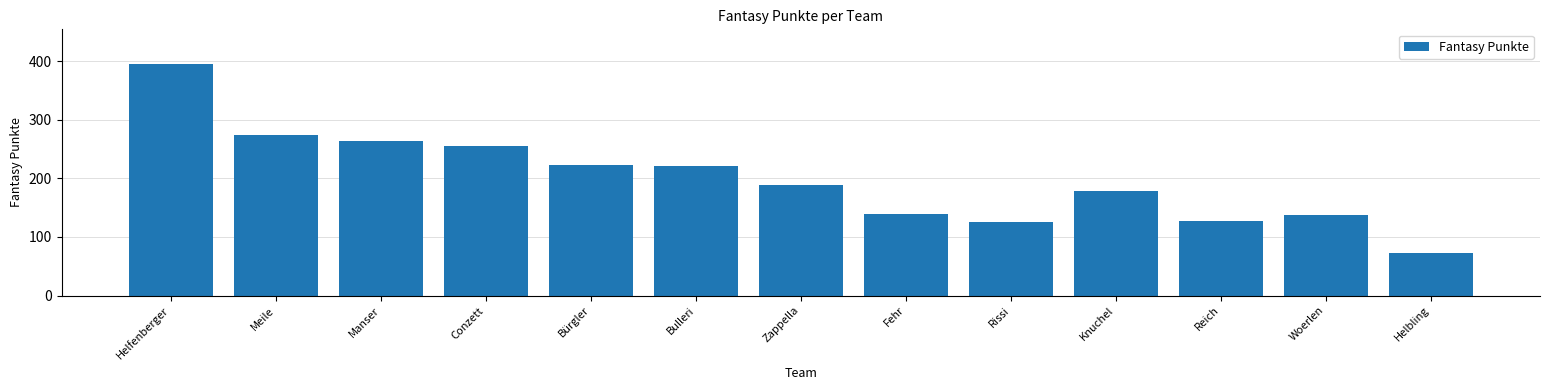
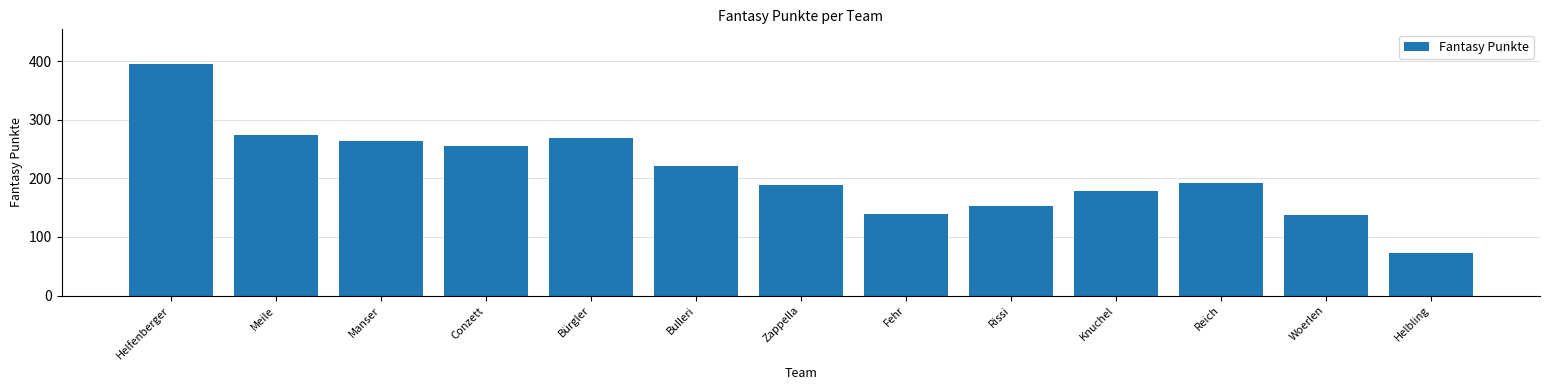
  {
    "Helfenberger": 400,
    "Meile": 270,
    "Manser": 260,
    "Conzett": 260,
-   "Bürgler": 220,
+   "Bürgler": 270,
    "Bulleri": 220,
    "Zappella": 190,
    "Fehr": 140,
-   "Rissi": 130,
+   "Rissi": 150,
    "Knuchel": 180,
-   "Reich": 130,
+   "Reich": 190,
    "Woerlen": 140,
    "Helbling": 70
  }
